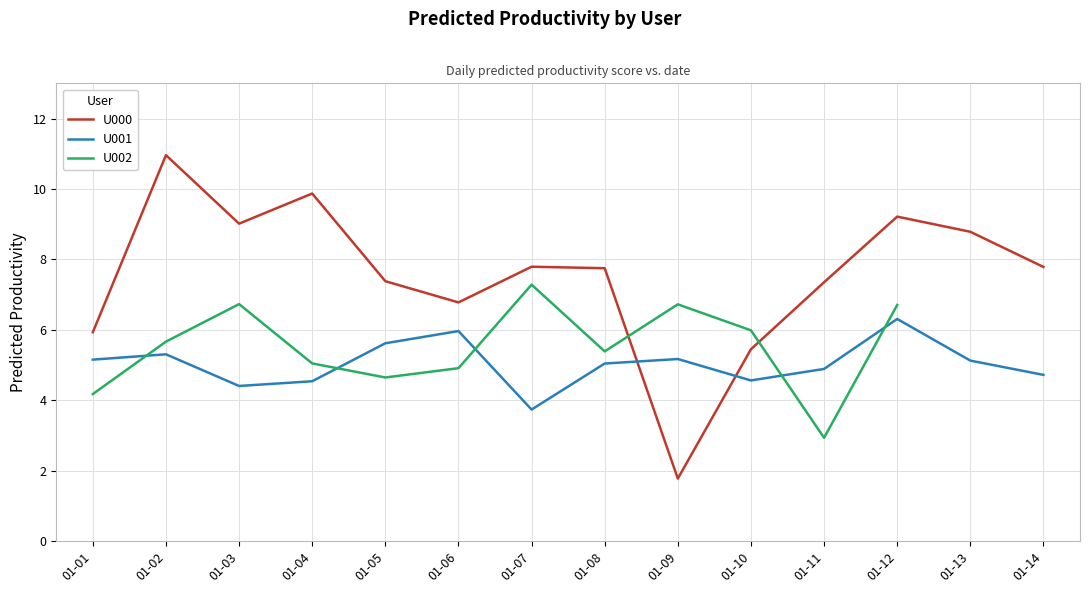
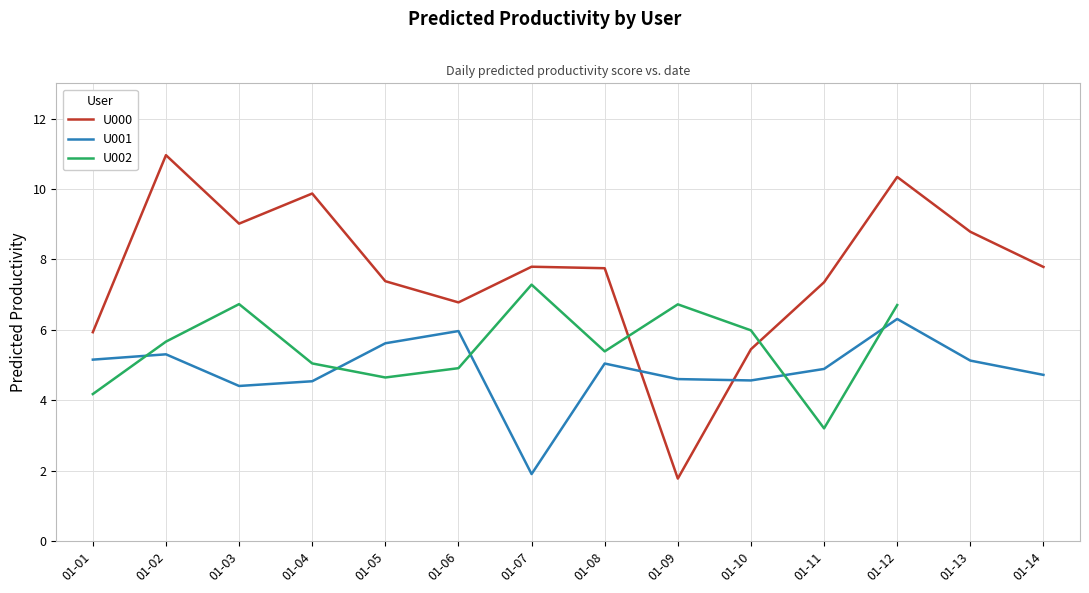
  {
    "U000": {
      "01-01": 5.9,
      "01-02": 11.0,
      "01-03": 9.0,
      "01-04": 9.9,
      "01-05": 7.4,
      "01-06": 6.8,
      "01-07": 7.8,
      "01-08": 7.8,
      "01-09": 1.8,
      "01-10": 5.4,
      "01-11": 7.4,
-     "01-12": 9.2,
+     "01-12": 10.3,
      "01-13": 8.8,
      "01-14": 7.8
    },
    "U001": {
      "01-01": 5.2,
      "01-02": 5.3,
      "01-03": 4.4,
      "01-04": 4.5,
      "01-05": 5.6,
      "01-06": 6.0,
-     "01-07": 3.7,
+     "01-07": 1.9,
      "01-08": 5.0,
-     "01-09": 5.2,
+     "01-09": 4.6,
      "01-10": 4.6,
      "01-11": 4.9,
      "01-12": 6.3,
      "01-13": 5.1,
      "01-14": 4.7
    },
    "U002": {
      "01-01": 4.2,
      "01-02": 5.7,
      "01-03": 6.7,
      "01-04": 5.0,
      "01-05": 4.6,
      "01-06": 4.9,
      "01-07": 7.3,
      "01-08": 5.4,
      "01-09": 6.7,
      "01-10": 6.0,
-     "01-11": 2.9,
+     "01-11": 3.2,
      "01-12": 6.7
    }
  }
